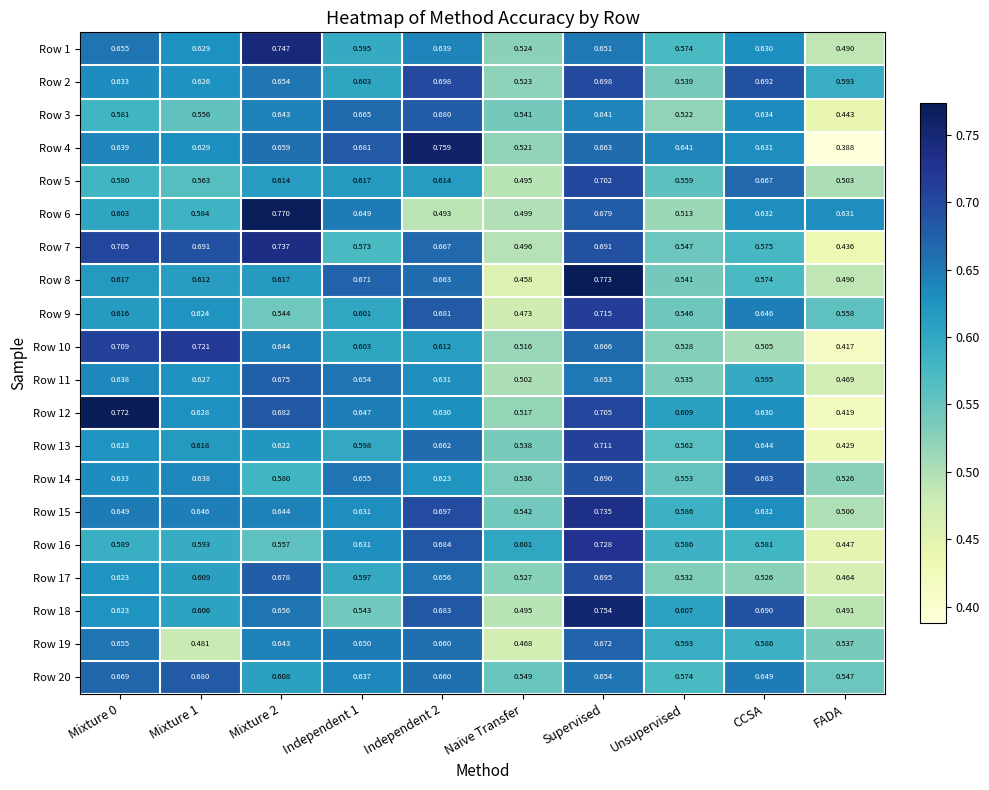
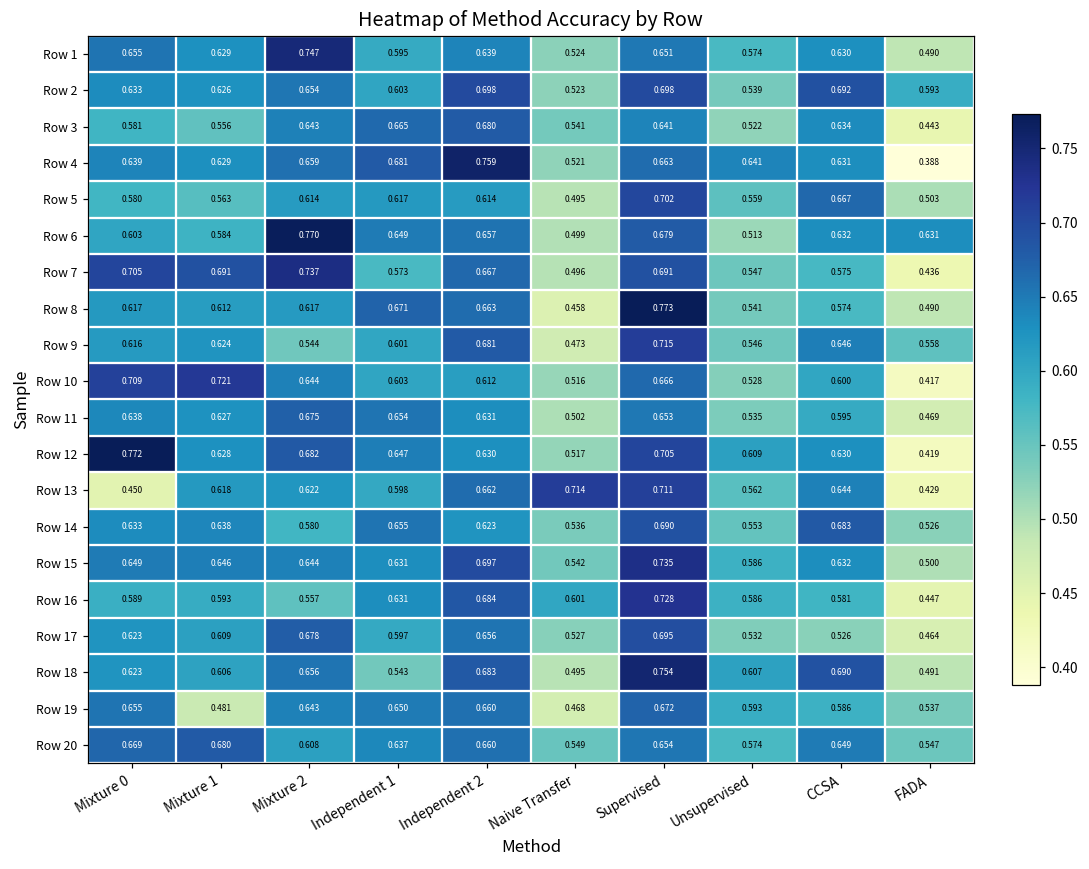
  {
    "Row 1": {
      "Mixture 0": 0.655,
      "Mixture 1": 0.629,
      "Mixture 2": 0.747,
      "Independent 1": 0.595,
      "Independent 2": 0.639,
      "Naive Transfer": 0.524,
      "Supervised": 0.651,
      "Unsupervised": 0.574,
      "CCSA": 0.630,
      "FADA": 0.490
    },
    "Row 2": {
      "Mixture 0": 0.633,
      "Mixture 1": 0.626,
      "Mixture 2": 0.654,
      "Independent 1": 0.603,
      "Independent 2": 0.698,
      "Naive Transfer": 0.523,
      "Supervised": 0.698,
      "Unsupervised": 0.539,
      "CCSA": 0.692,
      "FADA": 0.593
    },
    "Row 3": {
      "Mixture 0": 0.581,
      "Mixture 1": 0.556,
      "Mixture 2": 0.643,
      "Independent 1": 0.665,
      "Independent 2": 0.680,
      "Naive Transfer": 0.541,
      "Supervised": 0.641,
      "Unsupervised": 0.522,
      "CCSA": 0.634,
      "FADA": 0.443
    },
    "Row 4": {
      "Mixture 0": 0.639,
      "Mixture 1": 0.629,
      "Mixture 2": 0.659,
      "Independent 1": 0.681,
      "Independent 2": 0.759,
      "Naive Transfer": 0.521,
      "Supervised": 0.663,
      "Unsupervised": 0.641,
      "CCSA": 0.631,
      "FADA": 0.388
    },
    "Row 5": {
      "Mixture 0": 0.580,
      "Mixture 1": 0.563,
      "Mixture 2": 0.614,
      "Independent 1": 0.617,
      "Independent 2": 0.614,
      "Naive Transfer": 0.495,
      "Supervised": 0.702,
      "Unsupervised": 0.559,
      "CCSA": 0.667,
      "FADA": 0.503
    },
    "Row 6": {
      "Mixture 0": 0.603,
      "Mixture 1": 0.584,
      "Mixture 2": 0.770,
      "Independent 1": 0.649,
-     "Independent 2": 0.493,
+     "Independent 2": 0.657,
      "Naive Transfer": 0.499,
      "Supervised": 0.679,
      "Unsupervised": 0.513,
      "CCSA": 0.632,
      "FADA": 0.631
    },
    "Row 7": {
      "Mixture 0": 0.705,
      "Mixture 1": 0.691,
      "Mixture 2": 0.737,
      "Independent 1": 0.573,
      "Independent 2": 0.667,
      "Naive Transfer": 0.496,
      "Supervised": 0.691,
      "Unsupervised": 0.547,
      "CCSA": 0.575,
      "FADA": 0.436
    },
    "Row 8": {
      "Mixture 0": 0.617,
      "Mixture 1": 0.612,
      "Mixture 2": 0.617,
      "Independent 1": 0.671,
      "Independent 2": 0.663,
      "Naive Transfer": 0.458,
      "Supervised": 0.773,
      "Unsupervised": 0.541,
      "CCSA": 0.574,
      "FADA": 0.490
    },
    "Row 9": {
      "Mixture 0": 0.616,
      "Mixture 1": 0.624,
      "Mixture 2": 0.544,
      "Independent 1": 0.601,
      "Independent 2": 0.681,
      "Naive Transfer": 0.473,
      "Supervised": 0.715,
      "Unsupervised": 0.546,
      "CCSA": 0.646,
      "FADA": 0.558
    },
    "Row 10": {
      "Mixture 0": 0.709,
      "Mixture 1": 0.721,
      "Mixture 2": 0.644,
      "Independent 1": 0.603,
      "Independent 2": 0.612,
      "Naive Transfer": 0.516,
      "Supervised": 0.666,
      "Unsupervised": 0.528,
-     "CCSA": 0.505,
+     "CCSA": 0.600,
      "FADA": 0.417
    },
    "Row 11": {
      "Mixture 0": 0.638,
      "Mixture 1": 0.627,
      "Mixture 2": 0.675,
      "Independent 1": 0.654,
      "Independent 2": 0.631,
      "Naive Transfer": 0.502,
      "Supervised": 0.653,
      "Unsupervised": 0.535,
      "CCSA": 0.595,
      "FADA": 0.469
    },
    "Row 12": {
      "Mixture 0": 0.772,
      "Mixture 1": 0.628,
      "Mixture 2": 0.682,
      "Independent 1": 0.647,
      "Independent 2": 0.630,
      "Naive Transfer": 0.517,
      "Supervised": 0.705,
      "Unsupervised": 0.609,
      "CCSA": 0.630,
      "FADA": 0.419
    },
    "Row 13": {
-     "Mixture 0": 0.623,
+     "Mixture 0": 0.450,
      "Mixture 1": 0.618,
      "Mixture 2": 0.622,
      "Independent 1": 0.598,
      "Independent 2": 0.662,
-     "Naive Transfer": 0.538,
+     "Naive Transfer": 0.714,
      "Supervised": 0.711,
      "Unsupervised": 0.562,
      "CCSA": 0.644,
      "FADA": 0.429
    },
    "Row 14": {
      "Mixture 0": 0.633,
      "Mixture 1": 0.638,
      "Mixture 2": 0.580,
      "Independent 1": 0.655,
      "Independent 2": 0.623,
      "Naive Transfer": 0.536,
      "Supervised": 0.690,
      "Unsupervised": 0.553,
      "CCSA": 0.683,
      "FADA": 0.526
    },
    "Row 15": {
      "Mixture 0": 0.649,
      "Mixture 1": 0.646,
      "Mixture 2": 0.644,
      "Independent 1": 0.631,
      "Independent 2": 0.697,
      "Naive Transfer": 0.542,
      "Supervised": 0.735,
      "Unsupervised": 0.586,
      "CCSA": 0.632,
      "FADA": 0.500
    },
    "Row 16": {
      "Mixture 0": 0.589,
      "Mixture 1": 0.593,
      "Mixture 2": 0.557,
      "Independent 1": 0.631,
      "Independent 2": 0.684,
      "Naive Transfer": 0.601,
      "Supervised": 0.728,
      "Unsupervised": 0.586,
      "CCSA": 0.581,
      "FADA": 0.447
    },
    "Row 17": {
      "Mixture 0": 0.623,
      "Mixture 1": 0.609,
      "Mixture 2": 0.678,
      "Independent 1": 0.597,
      "Independent 2": 0.656,
      "Naive Transfer": 0.527,
      "Supervised": 0.695,
      "Unsupervised": 0.532,
      "CCSA": 0.526,
      "FADA": 0.464
    },
    "Row 18": {
      "Mixture 0": 0.623,
      "Mixture 1": 0.606,
      "Mixture 2": 0.656,
      "Independent 1": 0.543,
      "Independent 2": 0.683,
      "Naive Transfer": 0.495,
      "Supervised": 0.754,
      "Unsupervised": 0.607,
      "CCSA": 0.690,
      "FADA": 0.491
    },
    "Row 19": {
      "Mixture 0": 0.655,
      "Mixture 1": 0.481,
      "Mixture 2": 0.643,
      "Independent 1": 0.650,
      "Independent 2": 0.660,
      "Naive Transfer": 0.468,
      "Supervised": 0.672,
      "Unsupervised": 0.593,
      "CCSA": 0.586,
      "FADA": 0.537
    },
    "Row 20": {
      "Mixture 0": 0.669,
      "Mixture 1": 0.680,
      "Mixture 2": 0.608,
      "Independent 1": 0.637,
      "Independent 2": 0.660,
      "Naive Transfer": 0.549,
      "Supervised": 0.654,
      "Unsupervised": 0.574,
      "CCSA": 0.649,
      "FADA": 0.547
    }
  }
